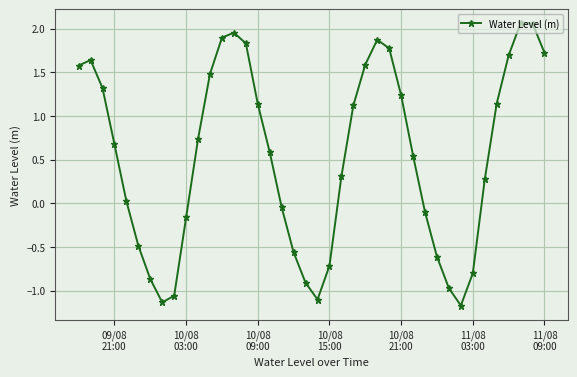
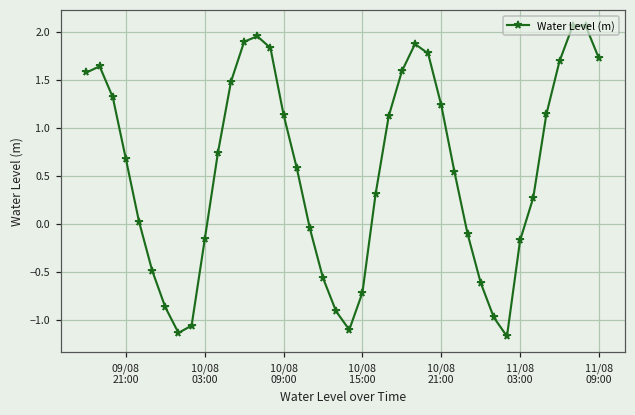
  {
    "09/08 21:00": 0.7,
    "10/08 03:00": -0.2,
    "10/08 09:00": 1.1,
    "10/08 15:00": -0.7,
    "10/08 21:00": 1.2,
-   "11/08 03:00": -0.8,
+   "11/08 03:00": -0.2,
    "11/08 09:00": 1.7
  }
